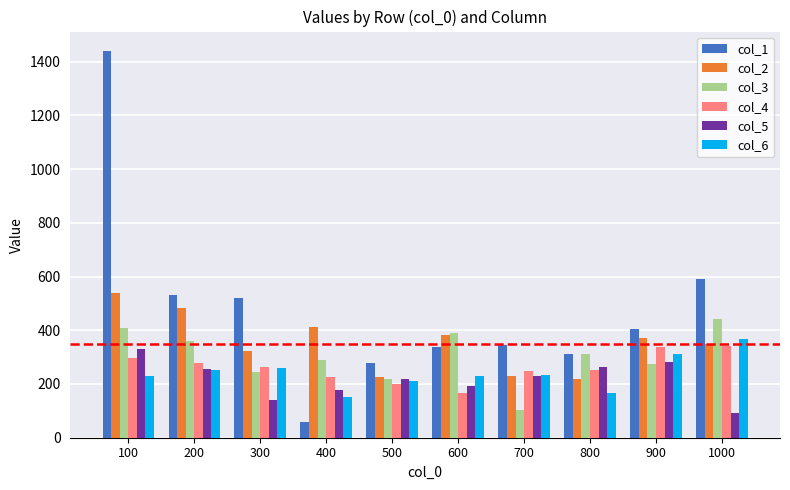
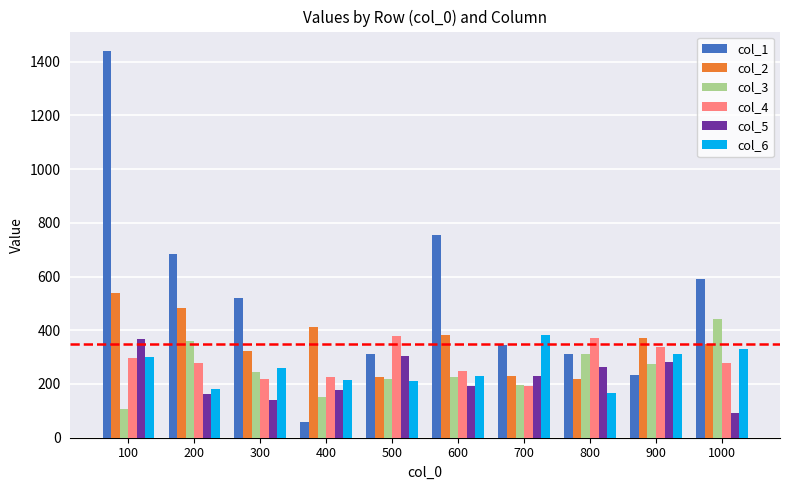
  {
    "col_1": {
      "100": 1440,
-     "200": 530,
+     "200": 690,
      "300": 520,
      "400": 60,
-     "500": 280,
-     "600": 340,
+     "500": 310,
+     "600": 760,
      "700": 340,
      "800": 310,
-     "900": 400,
+     "900": 230,
      "1000": 590
    },
    "col_2": {
      "100": 540,
      "200": 480,
      "300": 320,
      "400": 410,
      "500": 230,
      "600": 380,
      "700": 230,
      "800": 220,
      "900": 370,
      "1000": 350
    },
    "col_3": {
-     "100": 410,
+     "100": 110,
      "200": 360,
      "300": 240,
-     "400": 290,
+     "400": 150,
      "500": 220,
-     "600": 390,
-     "700": 100,
+     "600": 220,
+     "700": 200,
      "800": 310,
      "900": 270,
      "1000": 440
    },
    "col_4": {
      "100": 300,
      "200": 280,
-     "300": 260,
+     "300": 220,
      "400": 230,
-     "500": 200,
-     "600": 170,
-     "700": 250,
-     "800": 250,
+     "500": 380,
+     "600": 250,
+     "700": 190,
+     "800": 370,
      "900": 340,
-     "1000": 340
+     "1000": 280
    },
    "col_5": {
-     "100": 330,
-     "200": 260,
+     "100": 370,
+     "200": 160,
      "300": 140,
      "400": 180,
-     "500": 220,
+     "500": 300,
      "600": 190,
      "700": 230,
      "800": 270,
      "900": 280,
      "1000": 90
    },
    "col_6": {
-     "100": 230,
-     "200": 250,
+     "100": 300,
+     "200": 180,
      "300": 260,
-     "400": 150,
+     "400": 220,
      "500": 210,
      "600": 230,
-     "700": 230,
+     "700": 380,
      "800": 170,
      "900": 310,
-     "1000": 370
+     "1000": 330
    }
  }
